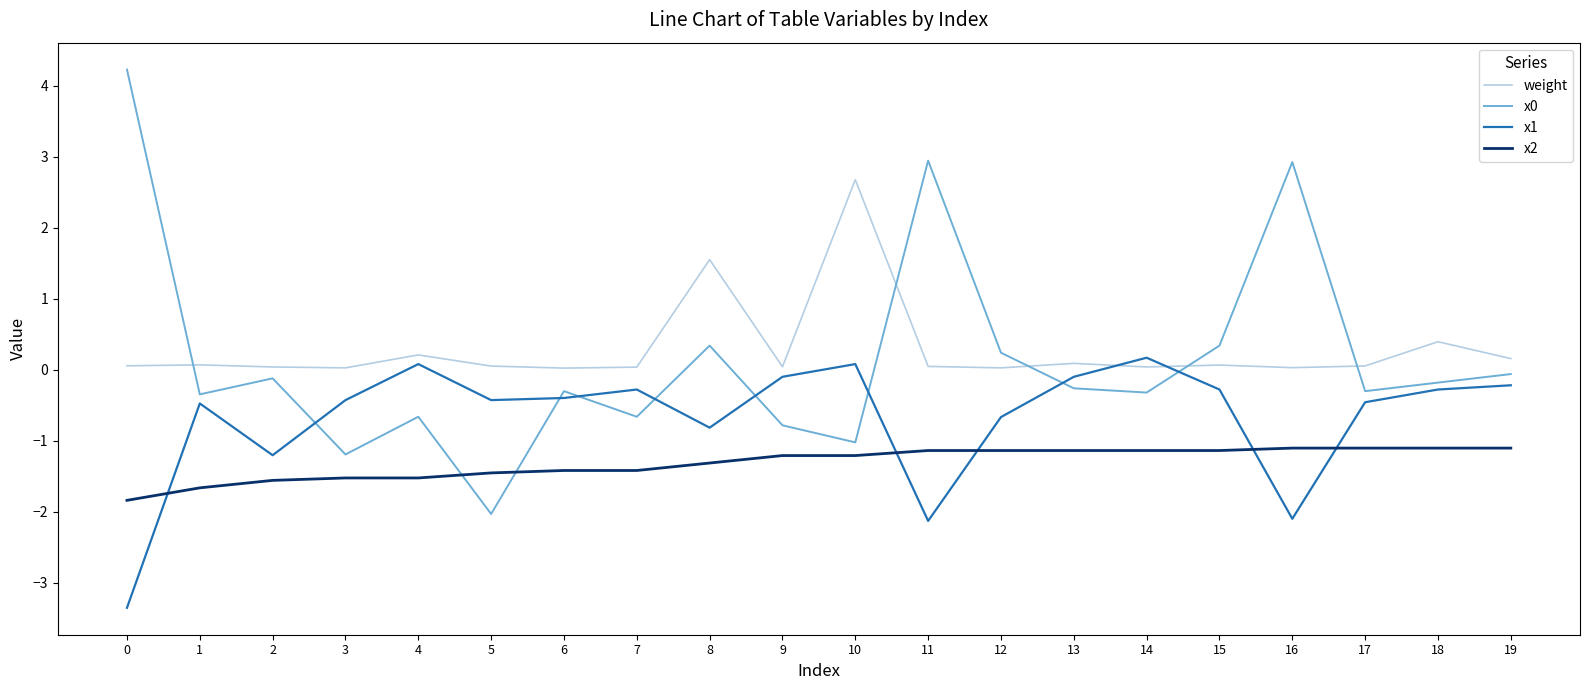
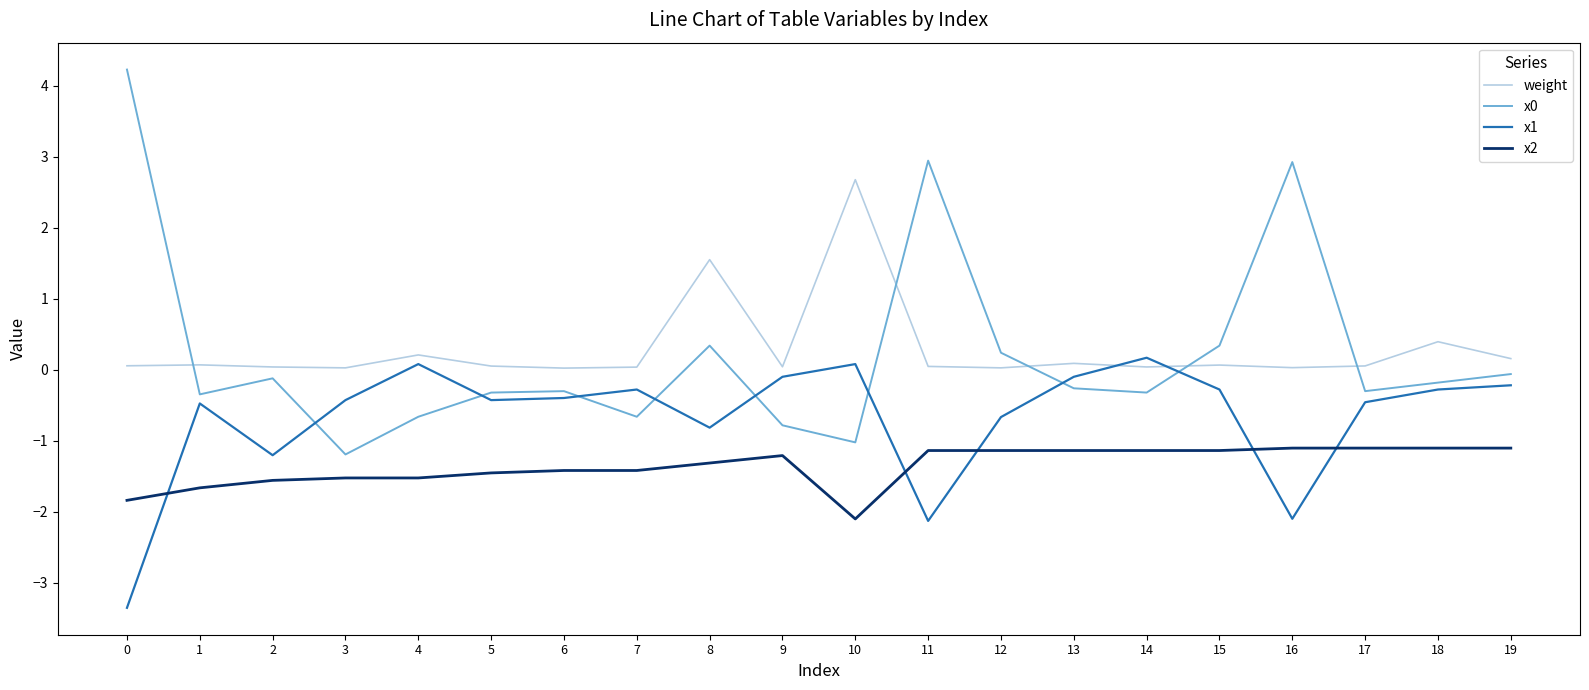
  {
    "weight": {
      "0": 0.1,
      "1": 0.1,
      "2": 0.0,
      "3": 0.0,
      "4": 0.2,
      "5": 0.0,
      "6": 0.0,
      "7": 0.0,
      "8": 1.5,
      "9": 0.0,
      "10": 2.7,
      "11": 0.0,
      "12": 0.0,
      "13": 0.1,
      "14": 0.0,
      "15": 0.1,
      "16": 0.0,
      "17": 0.1,
      "18": 0.4,
      "19": 0.2
    },
    "x0": {
      "0": 4.2,
      "1": -0.3,
      "2": -0.1,
      "3": -1.2,
      "4": -0.7,
-     "5": -2.0,
+     "5": -0.3,
      "6": -0.3,
      "7": -0.7,
      "8": 0.3,
      "9": -0.8,
      "10": -1.0,
      "11": 2.9,
      "12": 0.2,
      "13": -0.3,
      "14": -0.3,
      "15": 0.3,
      "16": 2.9,
      "17": -0.3,
      "18": -0.2,
      "19": -0.1
    },
    "x1": {
      "0": -3.4,
      "1": -0.5,
      "2": -1.2,
      "3": -0.4,
      "4": 0.1,
      "5": -0.4,
      "6": -0.4,
      "7": -0.3,
      "8": -0.8,
      "9": -0.1,
      "10": 0.1,
      "11": -2.1,
      "12": -0.7,
      "13": -0.1,
      "14": 0.2,
      "15": -0.3,
      "16": -2.1,
      "17": -0.5,
      "18": -0.3,
      "19": -0.2
    },
    "x2": {
      "0": -1.8,
      "1": -1.7,
      "2": -1.6,
      "3": -1.5,
      "4": -1.5,
      "5": -1.5,
      "6": -1.4,
      "7": -1.4,
      "8": -1.3,
      "9": -1.2,
-     "10": -1.2,
+     "10": -2.1,
      "11": -1.1,
      "12": -1.1,
      "13": -1.1,
      "14": -1.1,
      "15": -1.1,
      "16": -1.1,
      "17": -1.1,
      "18": -1.1,
      "19": -1.1
    }
  }
